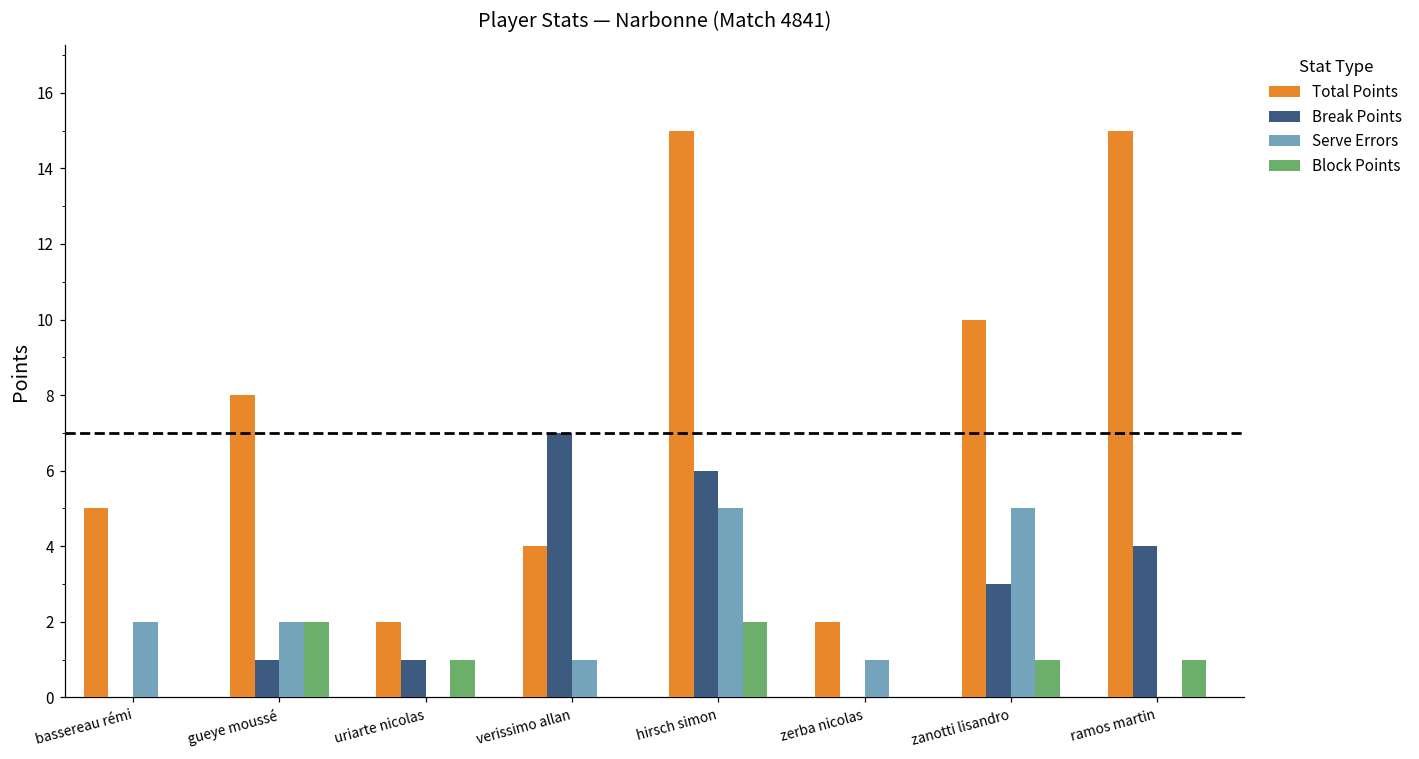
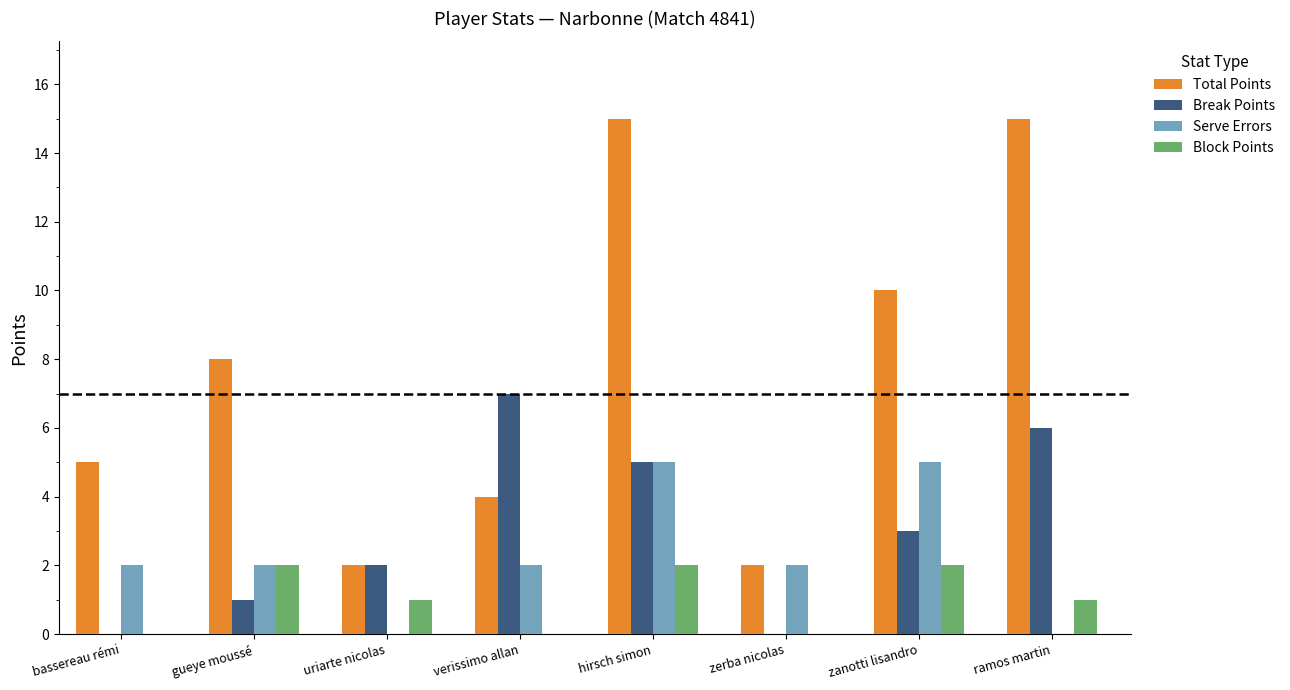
  {
    "Total Points": {
      "bassereau rémi": 5,
      "gueye moussé": 8,
      "uriarte nicolas": 2,
      "verissimo allan": 4,
      "hirsch simon": 15,
      "zerba nicolas": 2,
      "zanotti lisandro": 10,
      "ramos martin": 15
    },
    "Break Points": {
      "bassereau rémi": 0,
      "gueye moussé": 1,
-     "uriarte nicolas": 1,
+     "uriarte nicolas": 2,
      "verissimo allan": 7,
-     "hirsch simon": 6,
+     "hirsch simon": 5,
      "zerba nicolas": 0,
      "zanotti lisandro": 3,
-     "ramos martin": 4
+     "ramos martin": 6
    },
    "Serve Errors": {
      "bassereau rémi": 2,
      "gueye moussé": 2,
      "uriarte nicolas": 0,
-     "verissimo allan": 1,
+     "verissimo allan": 2,
      "hirsch simon": 5,
-     "zerba nicolas": 1,
+     "zerba nicolas": 2,
      "zanotti lisandro": 5,
      "ramos martin": 0
    },
    "Block Points": {
      "bassereau rémi": 0,
      "gueye moussé": 2,
      "uriarte nicolas": 1,
      "verissimo allan": 0,
      "hirsch simon": 2,
      "zerba nicolas": 0,
-     "zanotti lisandro": 1,
+     "zanotti lisandro": 2,
      "ramos martin": 1
    }
  }
